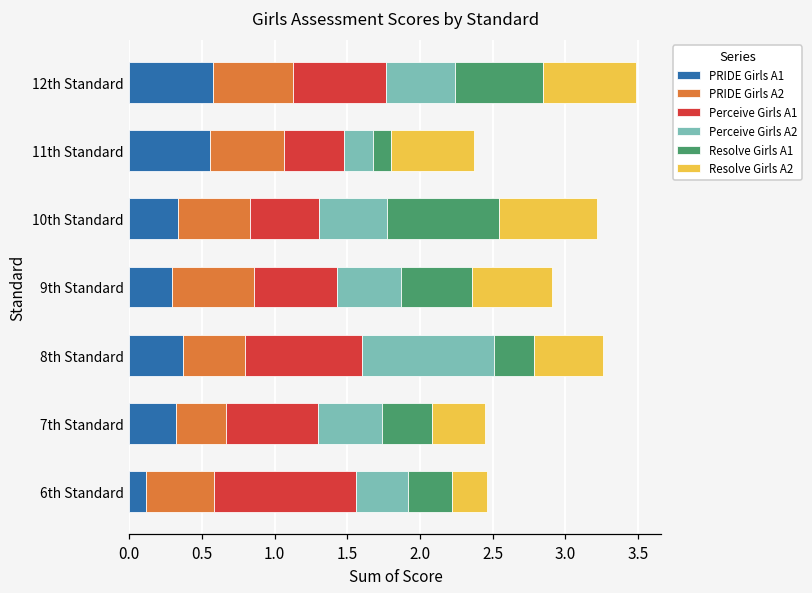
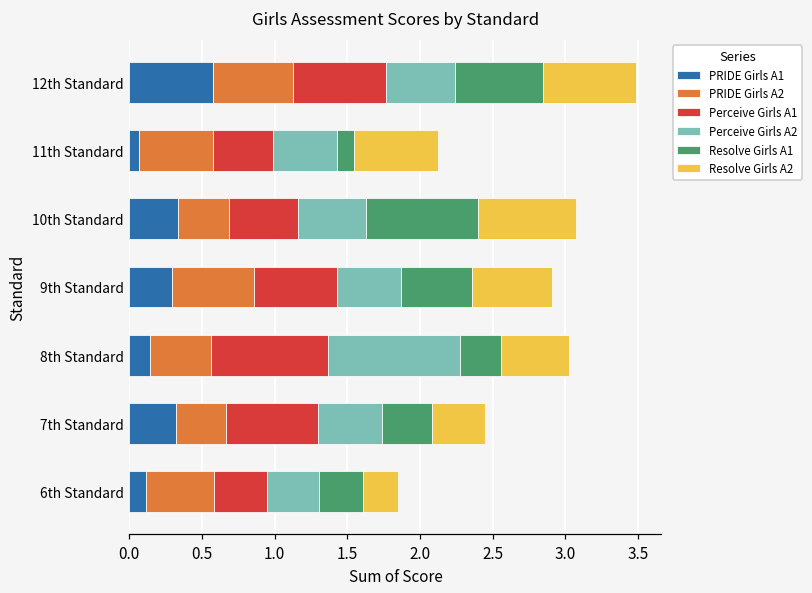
  {
    "PRIDE Girls A1": {
      "12th Standard": 0.58,
-     "11th Standard": 0.55,
+     "11th Standard": 0.07,
      "10th Standard": 0.33,
      "9th Standard": 0.30,
-     "8th Standard": 0.37,
+     "8th Standard": 0.14,
      "7th Standard": 0.32,
      "6th Standard": 0.12
    },
    "PRIDE Girls A2": {
      "12th Standard": 0.55,
      "11th Standard": 0.51,
-     "10th Standard": 0.50,
+     "10th Standard": 0.35,
      "9th Standard": 0.56,
      "8th Standard": 0.42,
      "7th Standard": 0.34,
      "6th Standard": 0.46
    },
    "Perceive Girls A1": {
      "12th Standard": 0.64,
      "11th Standard": 0.41,
      "10th Standard": 0.47,
      "9th Standard": 0.57,
      "8th Standard": 0.81,
      "7th Standard": 0.63,
-     "6th Standard": 0.98
+     "6th Standard": 0.37
    },
    "Perceive Girls A2": {
      "12th Standard": 0.48,
-     "11th Standard": 0.20,
+     "11th Standard": 0.44,
      "10th Standard": 0.47,
      "9th Standard": 0.45,
      "8th Standard": 0.90,
      "7th Standard": 0.44,
      "6th Standard": 0.36
    },
    "Resolve Girls A1": {
      "12th Standard": 0.60,
      "11th Standard": 0.12,
      "10th Standard": 0.77,
      "9th Standard": 0.49,
      "8th Standard": 0.28,
      "7th Standard": 0.34,
      "6th Standard": 0.30
    },
    "Resolve Girls A2": {
      "12th Standard": 0.64,
      "11th Standard": 0.58,
      "10th Standard": 0.68,
      "9th Standard": 0.55,
      "8th Standard": 0.47,
      "7th Standard": 0.37,
      "6th Standard": 0.24
    }
  }
